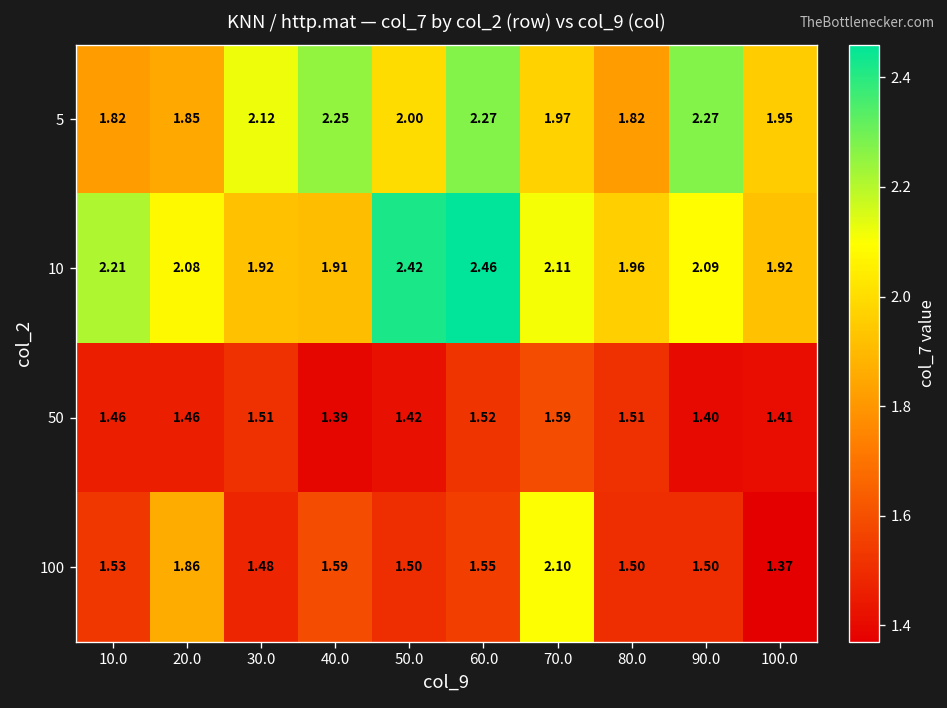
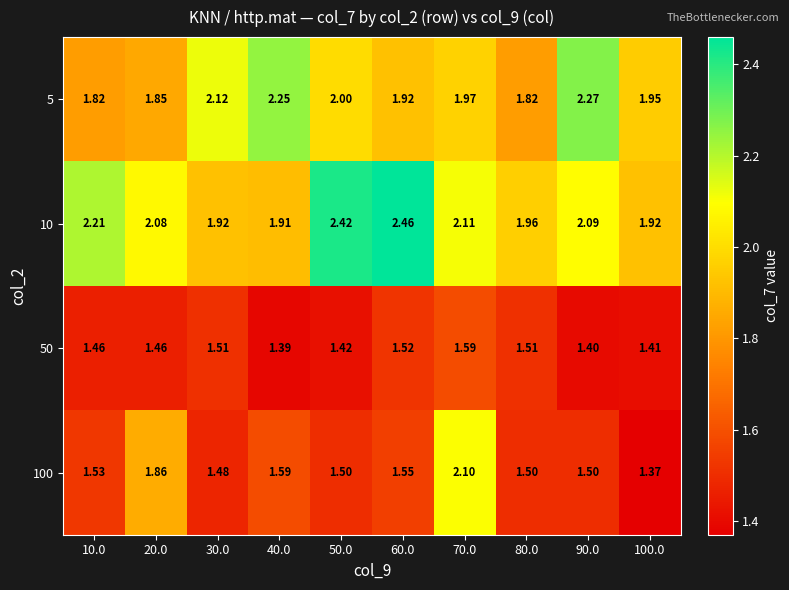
  {
    "5": {
      "10.0": 1.82,
      "20.0": 1.85,
      "30.0": 2.12,
      "40.0": 2.25,
      "50.0": 2.00,
-     "60.0": 2.27,
+     "60.0": 1.92,
      "70.0": 1.97,
      "80.0": 1.82,
      "90.0": 2.27,
      "100.0": 1.95
    },
    "10": {
      "10.0": 2.21,
      "20.0": 2.08,
      "30.0": 1.92,
      "40.0": 1.91,
      "50.0": 2.42,
      "60.0": 2.46,
      "70.0": 2.11,
      "80.0": 1.96,
      "90.0": 2.09,
      "100.0": 1.92
    },
    "50": {
      "10.0": 1.46,
      "20.0": 1.46,
      "30.0": 1.51,
      "40.0": 1.39,
      "50.0": 1.42,
      "60.0": 1.52,
      "70.0": 1.59,
      "80.0": 1.51,
      "90.0": 1.40,
      "100.0": 1.41
    },
    "100": {
      "10.0": 1.53,
      "20.0": 1.86,
      "30.0": 1.48,
      "40.0": 1.59,
      "50.0": 1.50,
      "60.0": 1.55,
      "70.0": 2.10,
      "80.0": 1.50,
      "90.0": 1.50,
      "100.0": 1.37
    }
  }
